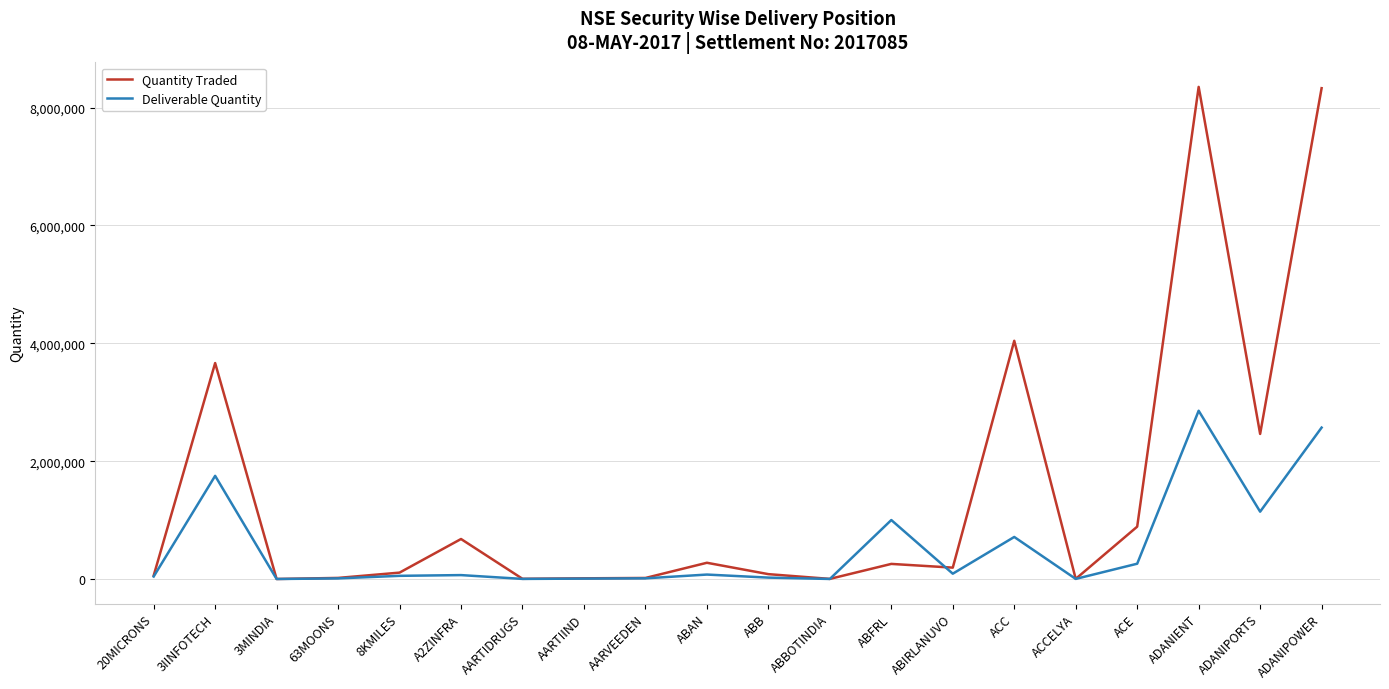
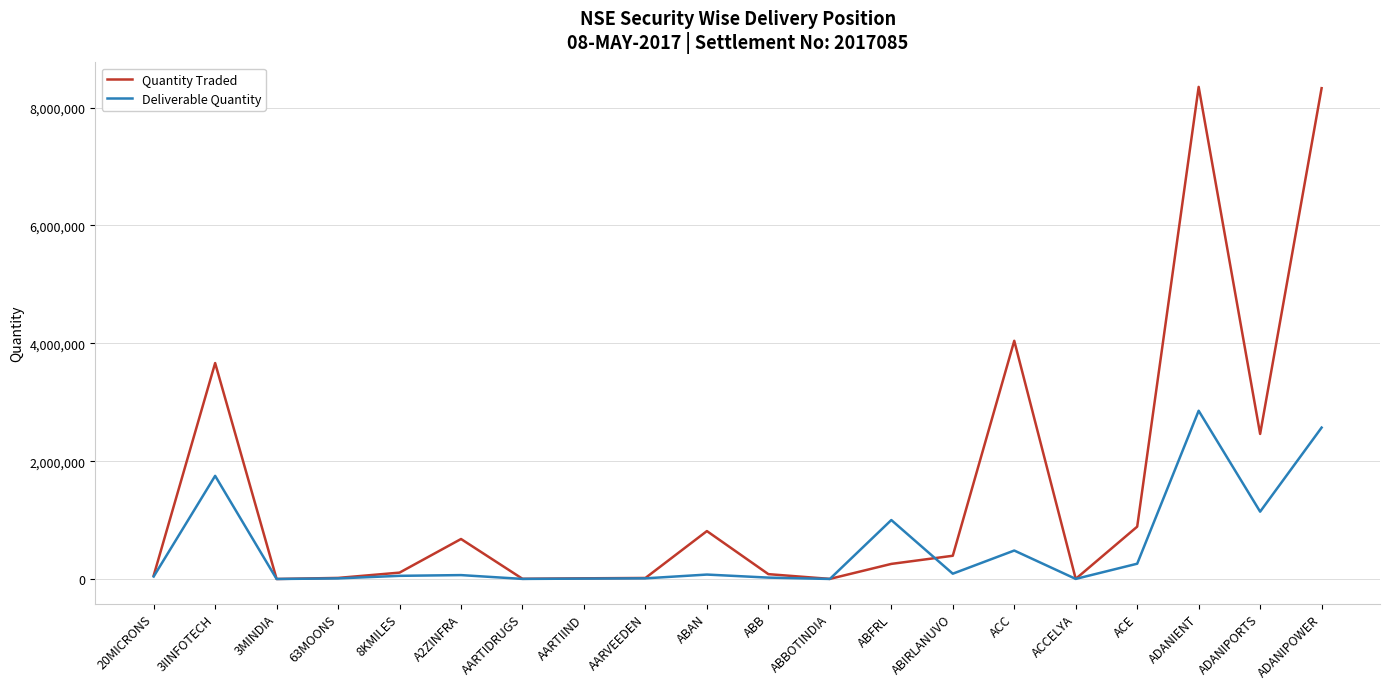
  {
    "Quantity Traded": {
      "3IINFOTECH": "3,700,000",
      "8KMILES": "100,000",
      "A2ZINFRA": "700,000",
-     "ABAN": "300,000",
+     "ABAN": "800,000",
      "ABB": "100,000",
      "ABFRL": "300,000",
-     "ABIRLANUVO": "200,000",
+     "ABIRLANUVO": "400,000",
      "ACC": "4,000,000",
      "ACE": "900,000",
      "ADANIENT": "8,400,000",
      "ADANIPORTS": "2,500,000",
      "ADANIPOWER": "8,300,000"
    },
    "Deliverable Quantity": {
      "3IINFOTECH": "1,800,000",
      "8KMILES": "100,000",
      "A2ZINFRA": "100,000",
      "ABAN": "100,000",
      "ABB": "0",
      "ABFRL": "1,000,000",
      "ABIRLANUVO": "100,000",
-     "ACC": "700,000",
+     "ACC": "500,000",
      "ACE": "300,000",
      "ADANIENT": "2,900,000",
      "ADANIPORTS": "1,100,000",
      "ADANIPOWER": "2,600,000"
    }
  }
